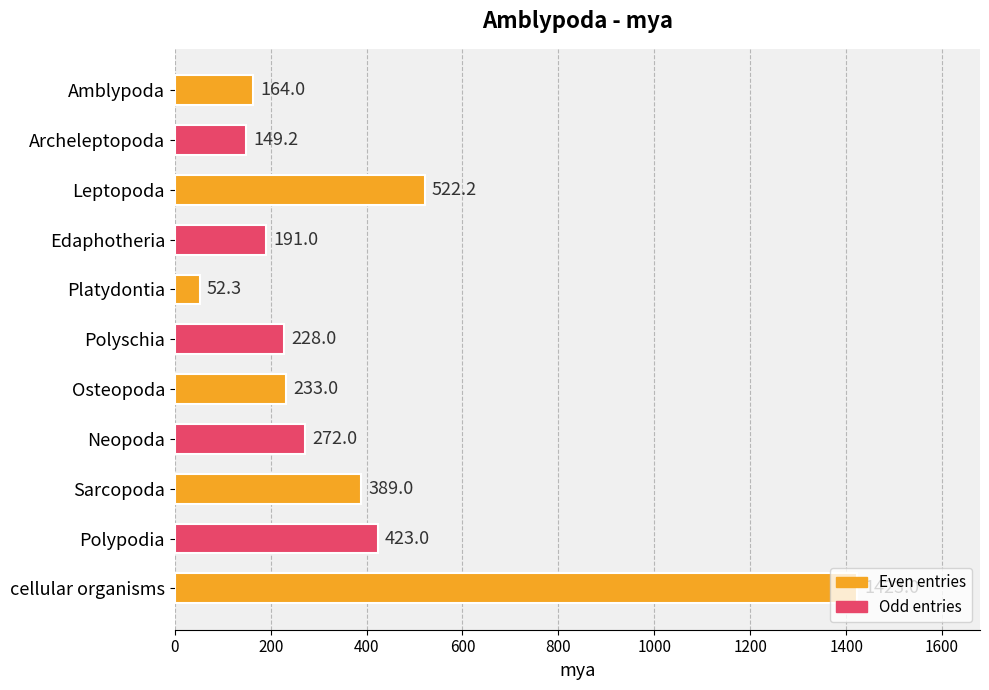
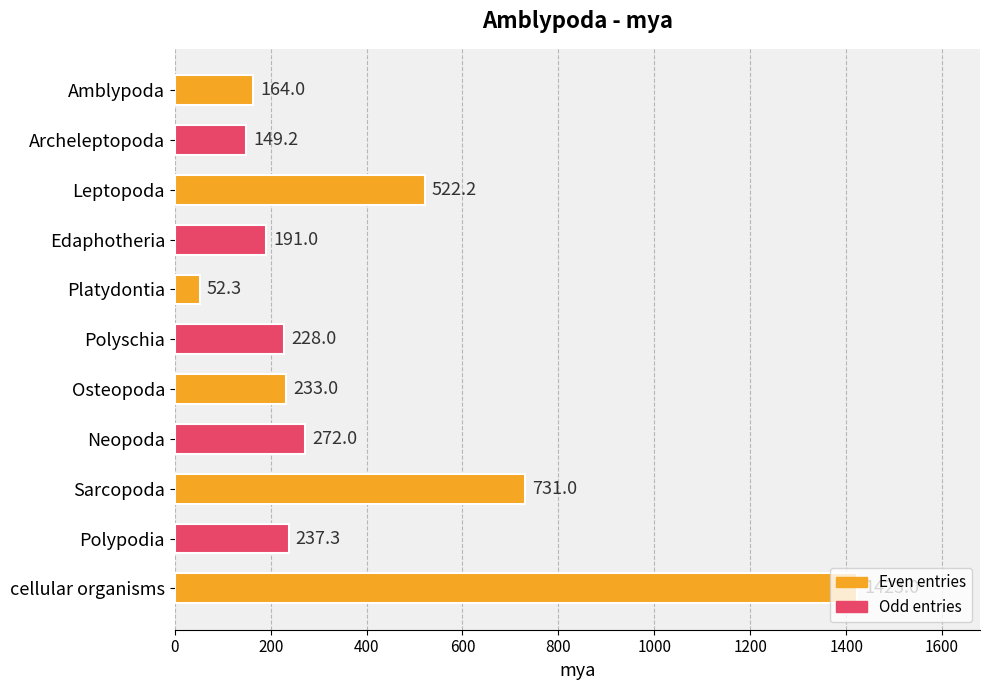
  {
    "Amblypoda": 164.0,
    "Archeleptopoda": 149.2,
    "Leptopoda": 522.2,
    "Edaphotheria": 191.0,
    "Platydontia": 52.3,
    "Polyschia": 228.0,
    "Osteopoda": 233.0,
    "Neopoda": 272.0,
-   "Sarcopoda": 389.0,
-   "Polypodia": 423.0
+   "Sarcopoda": 731.0,
+   "Polypodia": 237.3
  }
